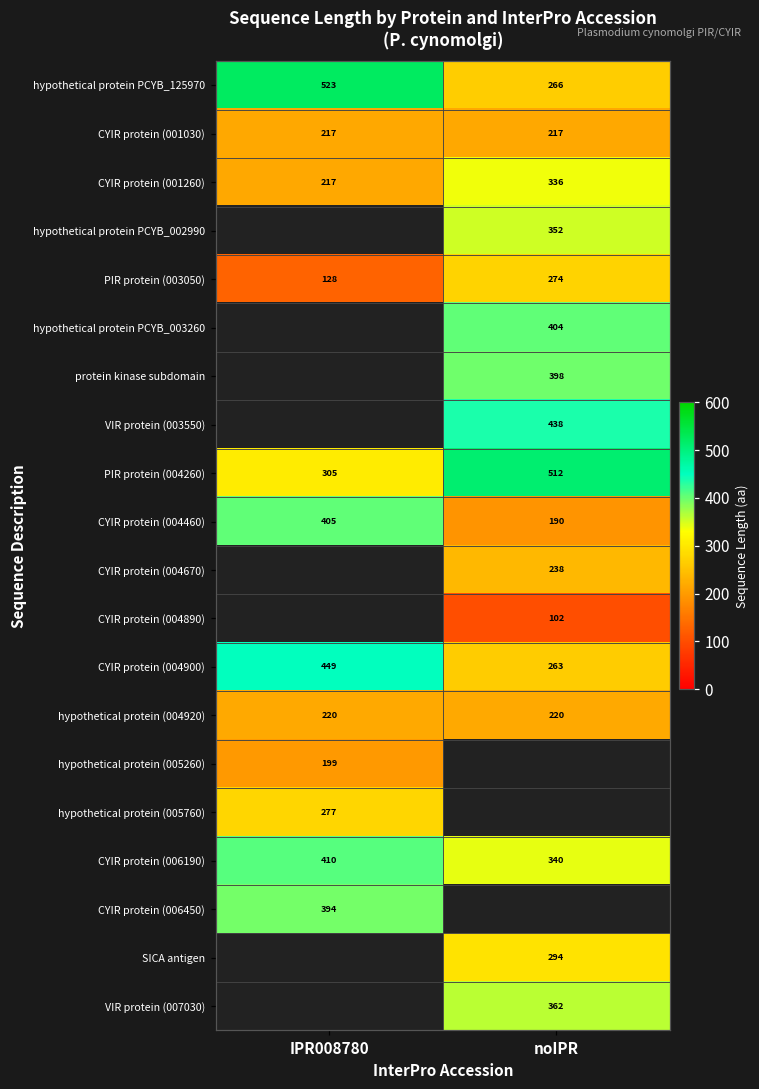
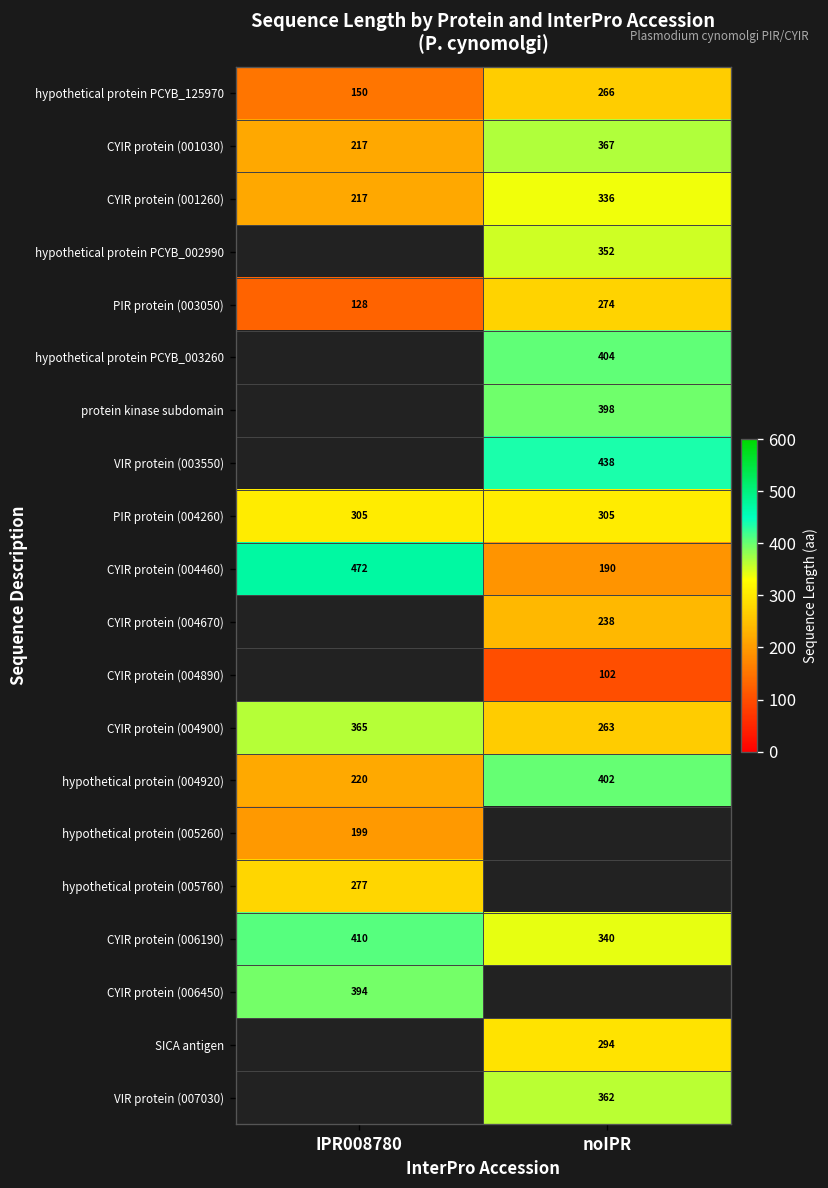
  {
    "hypothetical protein PCYB_125970": {
-     "IPR008780": 523,
+     "IPR008780": 150,
      "noIPR": 266
    },
    "CYIR protein (001030)": {
      "IPR008780": 217,
-     "noIPR": 217
+     "noIPR": 367
    },
    "CYIR protein (001260)": {
      "IPR008780": 217,
      "noIPR": 336
    },
    "hypothetical protein PCYB_002990": {
      "noIPR": 352
    },
    "PIR protein (003050)": {
      "IPR008780": 128,
      "noIPR": 274
    },
    "hypothetical protein PCYB_003260": {
      "noIPR": 404
    },
    "protein kinase subdomain": {
      "noIPR": 398
    },
    "VIR protein (003550)": {
      "noIPR": 438
    },
    "PIR protein (004260)": {
      "IPR008780": 305,
-     "noIPR": 512
+     "noIPR": 305
    },
    "CYIR protein (004460)": {
-     "IPR008780": 405,
+     "IPR008780": 472,
      "noIPR": 190
    },
    "CYIR protein (004670)": {
      "noIPR": 238
    },
    "CYIR protein (004890)": {
      "noIPR": 102
    },
    "CYIR protein (004900)": {
-     "IPR008780": 449,
+     "IPR008780": 365,
      "noIPR": 263
    },
    "hypothetical protein (004920)": {
      "IPR008780": 220,
-     "noIPR": 220
+     "noIPR": 402
    },
    "hypothetical protein (005260)": {
      "IPR008780": 199
    },
    "hypothetical protein (005760)": {
      "IPR008780": 277
    },
    "CYIR protein (006190)": {
      "IPR008780": 410,
      "noIPR": 340
    },
    "CYIR protein (006450)": {
      "IPR008780": 394
    },
    "SICA antigen": {
      "noIPR": 294
    },
    "VIR protein (007030)": {
      "noIPR": 362
    }
  }
